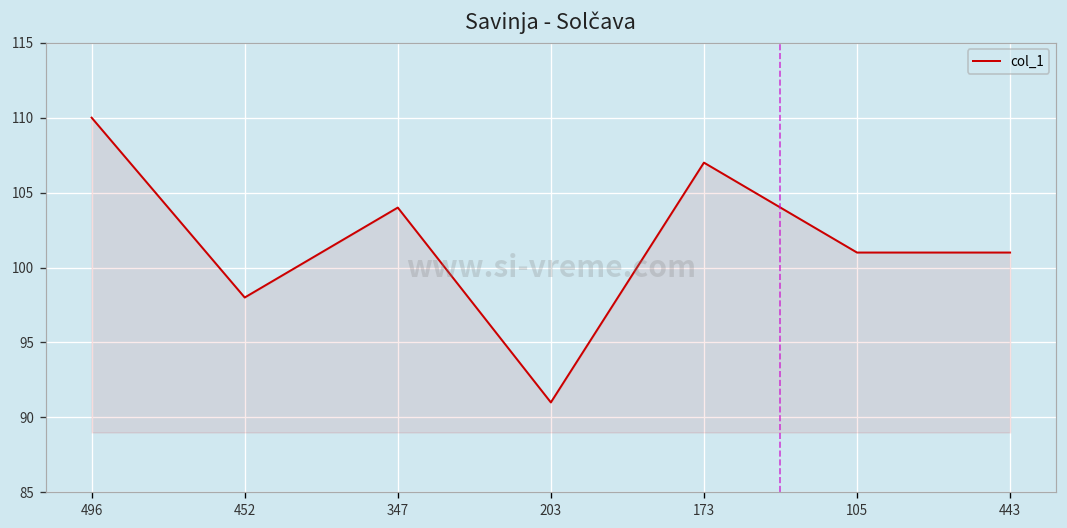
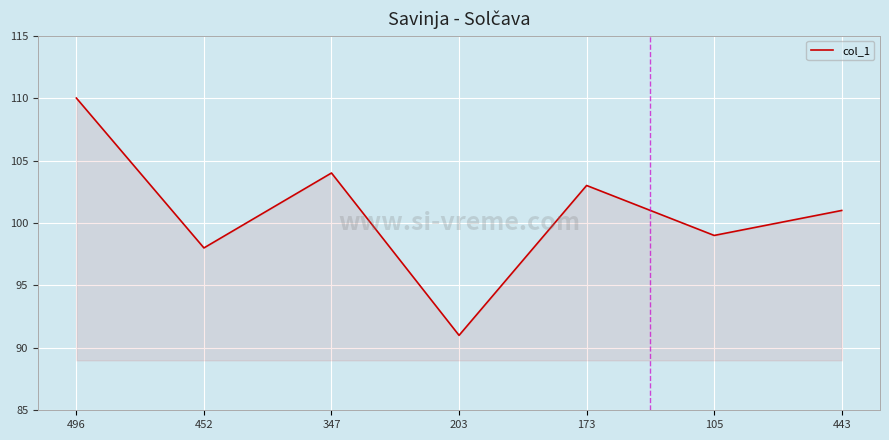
  {
    "496": 110,
    "452": 98,
    "347": 104,
    "203": 91,
-   "173": 107,
-   "105": 101,
+   "173": 103,
+   "105": 99,
    "443": 101
  }
